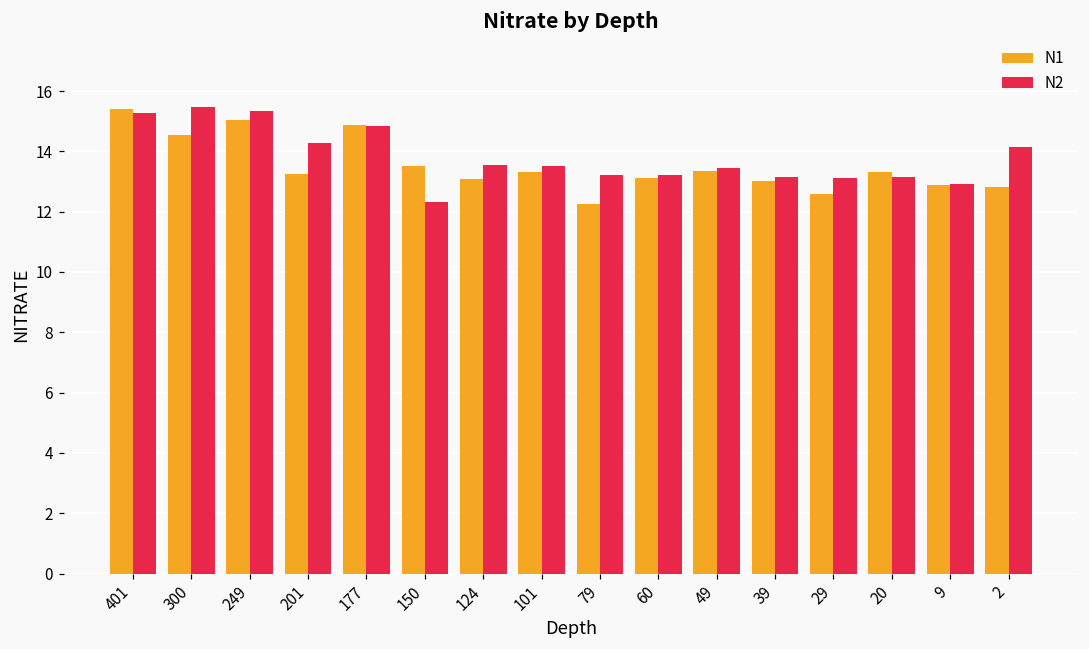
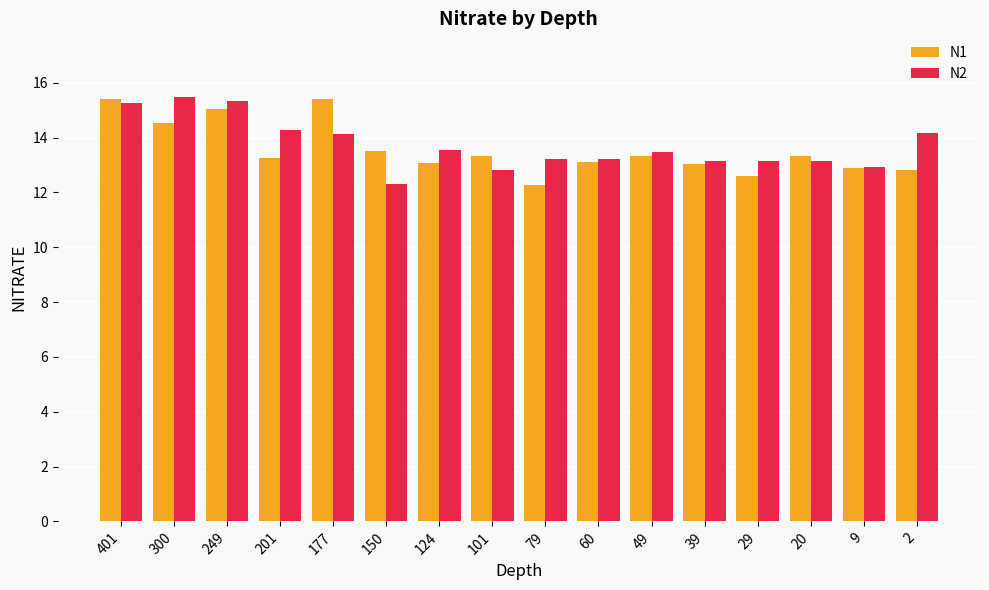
  {
    "N1": {
      "401": 15.4,
      "300": 14.5,
      "249": 15.1,
      "201": 13.3,
-     "177": 14.9,
+     "177": 15.4,
      "150": 13.5,
      "124": 13.1,
      "101": 13.3,
      "79": 12.3,
      "60": 13.1,
      "49": 13.3,
      "39": 13.0,
      "29": 12.6,
      "20": 13.3,
      "9": 12.9,
      "2": 12.8
    },
    "N2": {
      "401": 15.3,
      "300": 15.5,
      "249": 15.3,
      "201": 14.3,
-     "177": 14.8,
+     "177": 14.1,
      "150": 12.3,
      "124": 13.5,
-     "101": 13.5,
+     "101": 12.8,
      "79": 13.2,
      "60": 13.2,
      "49": 13.5,
      "39": 13.1,
      "29": 13.1,
      "20": 13.1,
      "9": 12.9,
      "2": 14.2
    }
  }
